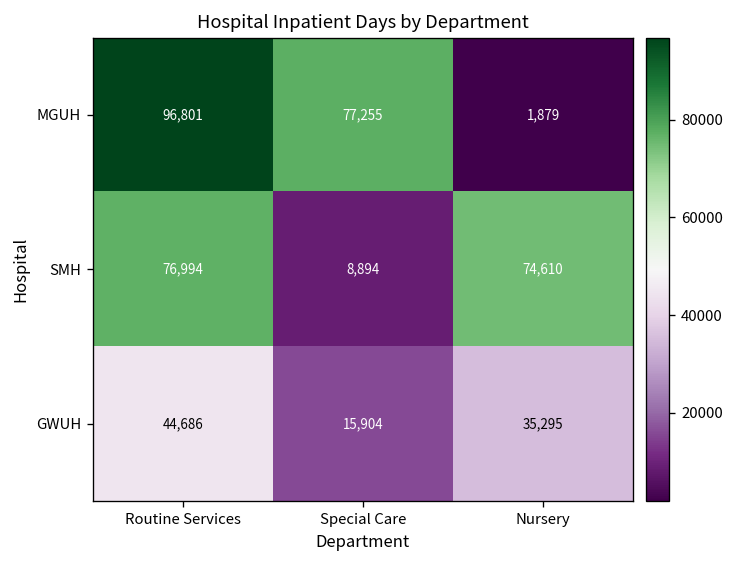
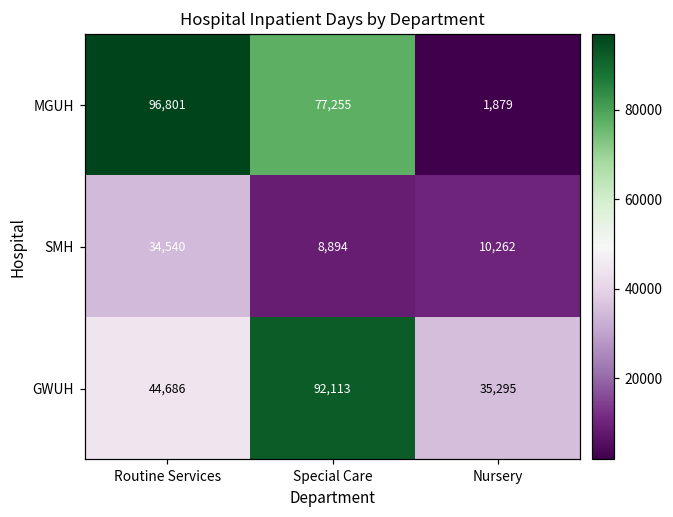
  {
    "MGUH": {
      "Routine Services": "96,801",
      "Special Care": "77,255",
      "Nursery": "1,879"
    },
    "SMH": {
-     "Routine Services": "76,994",
+     "Routine Services": "34,540",
      "Special Care": "8,894",
-     "Nursery": "74,610"
+     "Nursery": "10,262"
    },
    "GWUH": {
      "Routine Services": "44,686",
-     "Special Care": "15,904",
+     "Special Care": "92,113",
      "Nursery": "35,295"
    }
  }
